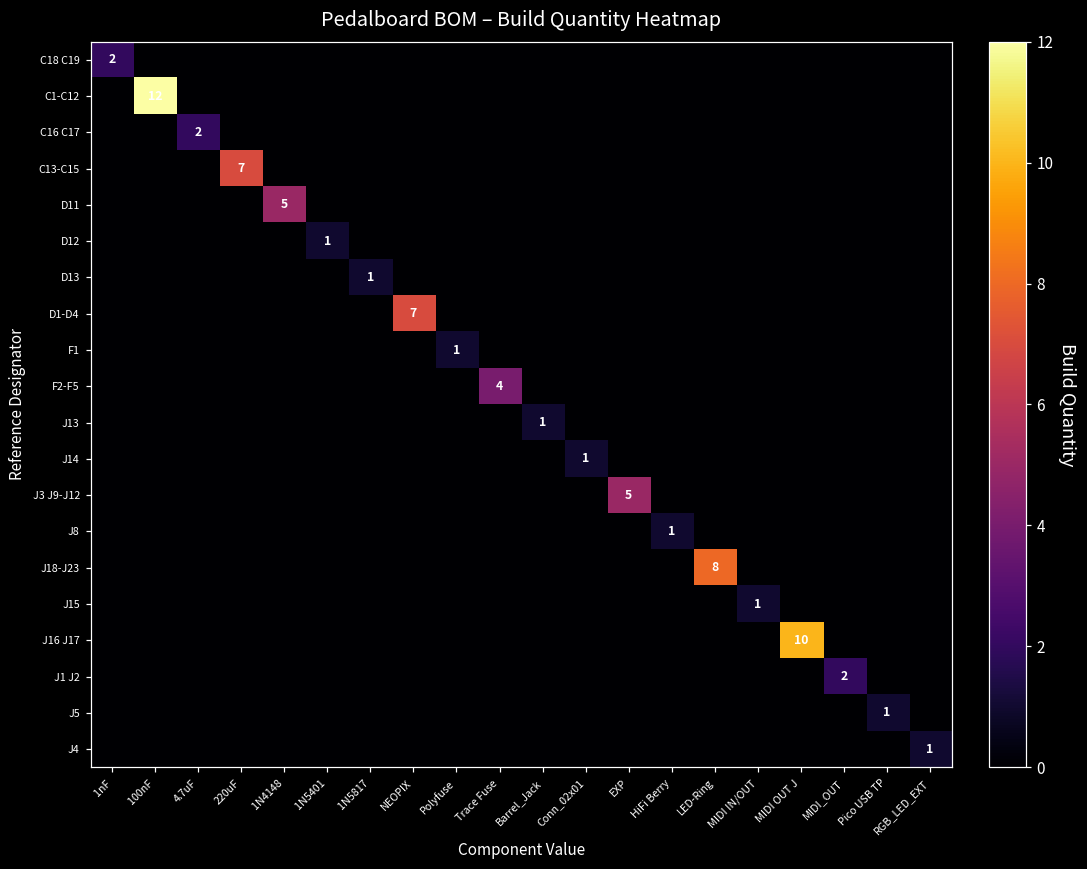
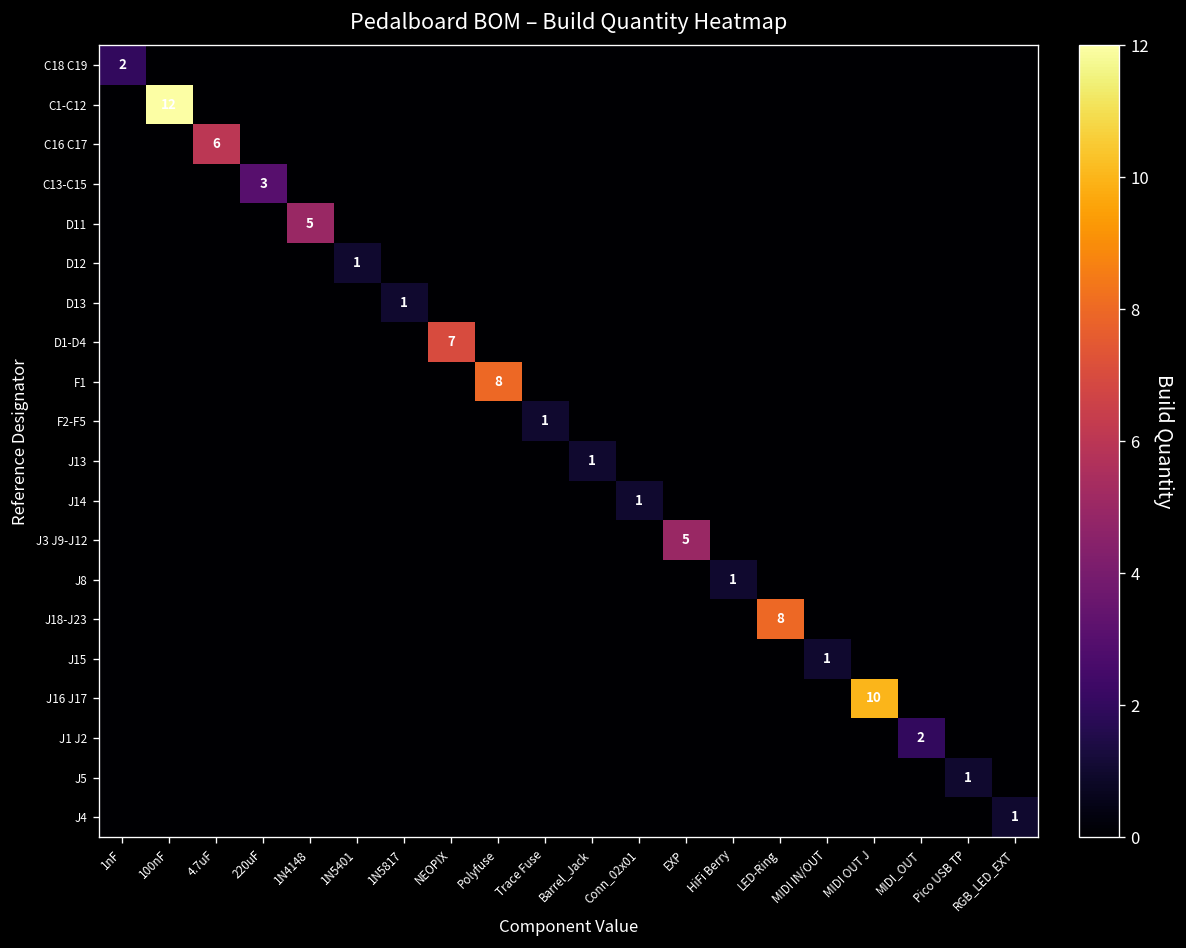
  {
    "C18 C19": {
      "1nF": 2
    },
    "C1-C12": {
      "100nF": 12
    },
    "C16 C17": {
-     "4.7uF": 2
+     "4.7uF": 6
    },
    "C13-C15": {
-     "220uF": 7
+     "220uF": 3
    },
    "D11": {
      "1N4148": 5
    },
    "D12": {
      "1N5401": 1
    },
    "D13": {
      "1N5817": 1
    },
    "D1-D4": {
      "NEOPIX": 7
    },
    "F1": {
-     "Polyfuse": 1
+     "Polyfuse": 8
    },
    "F2-F5": {
-     "Trace Fuse": 4
+     "Trace Fuse": 1
    },
    "J13": {
      "Barrel_Jack": 1
    },
    "J14": {
      "Conn_02x01": 1
    },
    "J3 J9-J12": {
      "EXP": 5
    },
    "J8": {
      "HiFi Berry": 1
    },
    "J18-J23": {
      "LED-Ring": 8
    },
    "J15": {
      "MIDI IN/OUT": 1
    },
    "J16 J17": {
      "MIDI OUT J": 10
    },
    "J1 J2": {
      "MIDI_OUT": 2
    },
    "J5": {
      "Pico USB TP": 1
    },
    "J4": {
      "RGB_LED_EXT": 1
    }
  }
